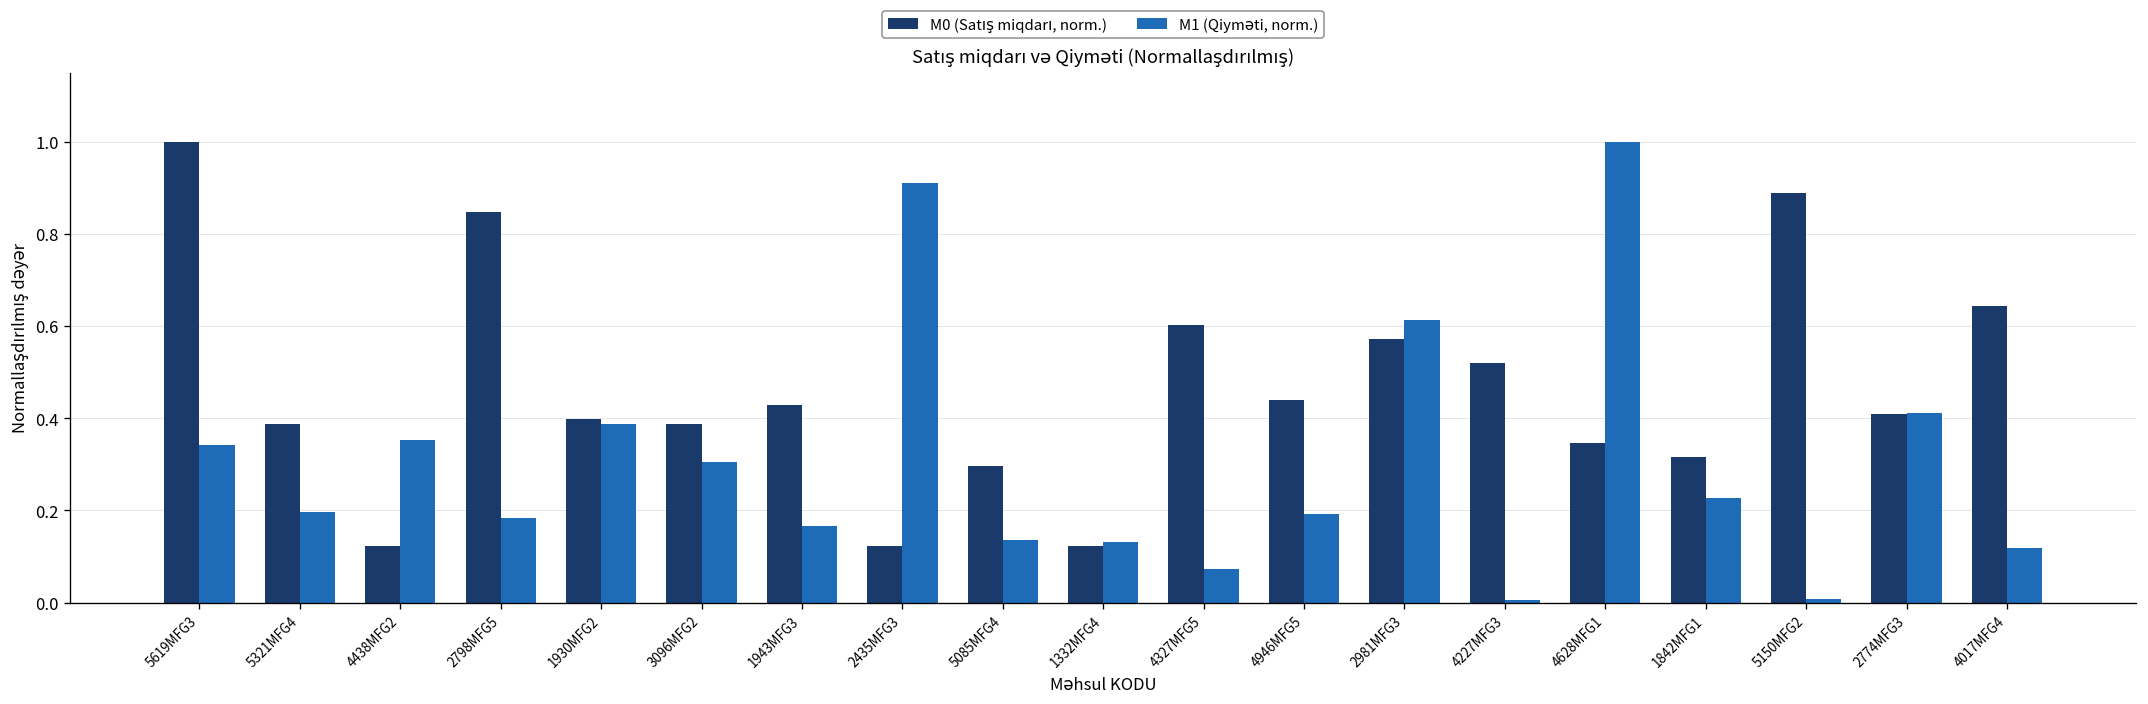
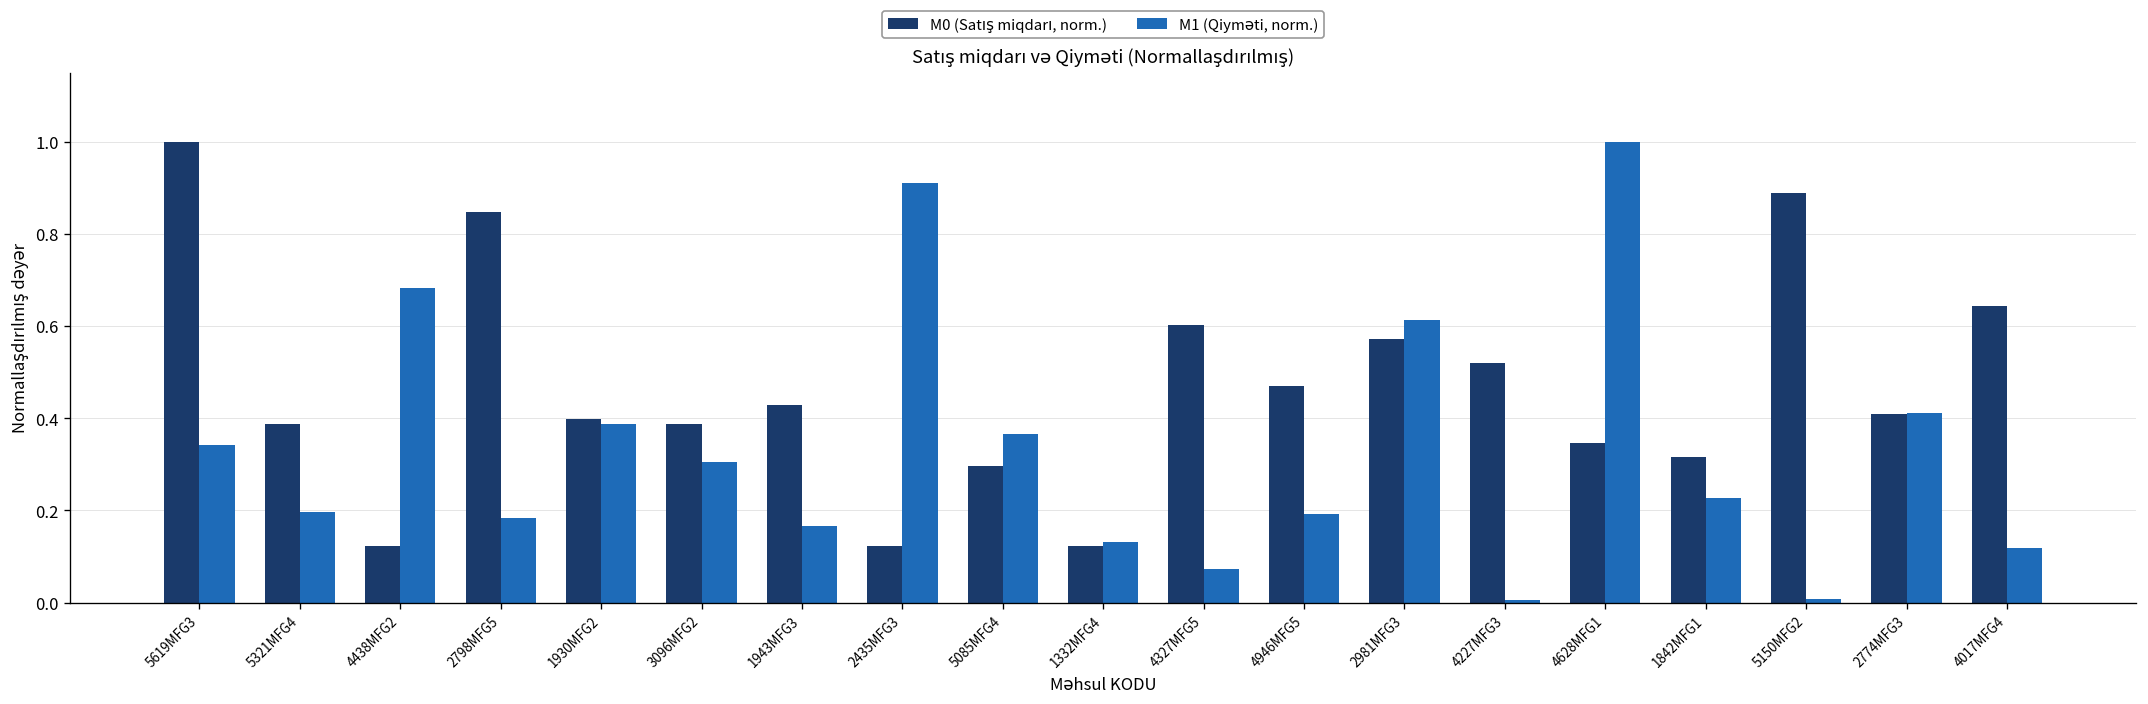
  {
    "M0 (Satış miqdarı, norm.)": {
      "5619MFG3": 1.00,
      "5321MFG4": 0.39,
      "4438MFG2": 0.12,
      "2798MFG5": 0.85,
      "1930MFG2": 0.40,
      "3096MFG2": 0.39,
      "1943MFG3": 0.43,
      "2435MFG3": 0.12,
      "5085MFG4": 0.30,
      "1332MFG4": 0.12,
      "4327MFG5": 0.60,
-     "4946MFG5": 0.44,
+     "4946MFG5": 0.47,
      "2981MFG3": 0.57,
      "4227MFG3": 0.52,
      "4628MFG1": 0.35,
      "1842MFG1": 0.32,
      "5150MFG2": 0.89,
      "2774MFG3": 0.41,
      "4017MFG4": 0.64
    },
    "M1 (Qiyməti, norm.)": {
      "5619MFG3": 0.34,
      "5321MFG4": 0.20,
-     "4438MFG2": 0.35,
+     "4438MFG2": 0.68,
      "2798MFG5": 0.18,
      "1930MFG2": 0.39,
      "3096MFG2": 0.31,
      "1943MFG3": 0.17,
      "2435MFG3": 0.91,
-     "5085MFG4": 0.13,
+     "5085MFG4": 0.37,
      "1332MFG4": 0.13,
      "4327MFG5": 0.07,
      "4946MFG5": 0.19,
      "2981MFG3": 0.61,
      "4628MFG1": 1.00,
      "1842MFG1": 0.23,
      "5150MFG2": 0.01,
      "2774MFG3": 0.41,
      "4017MFG4": 0.12
    }
  }
